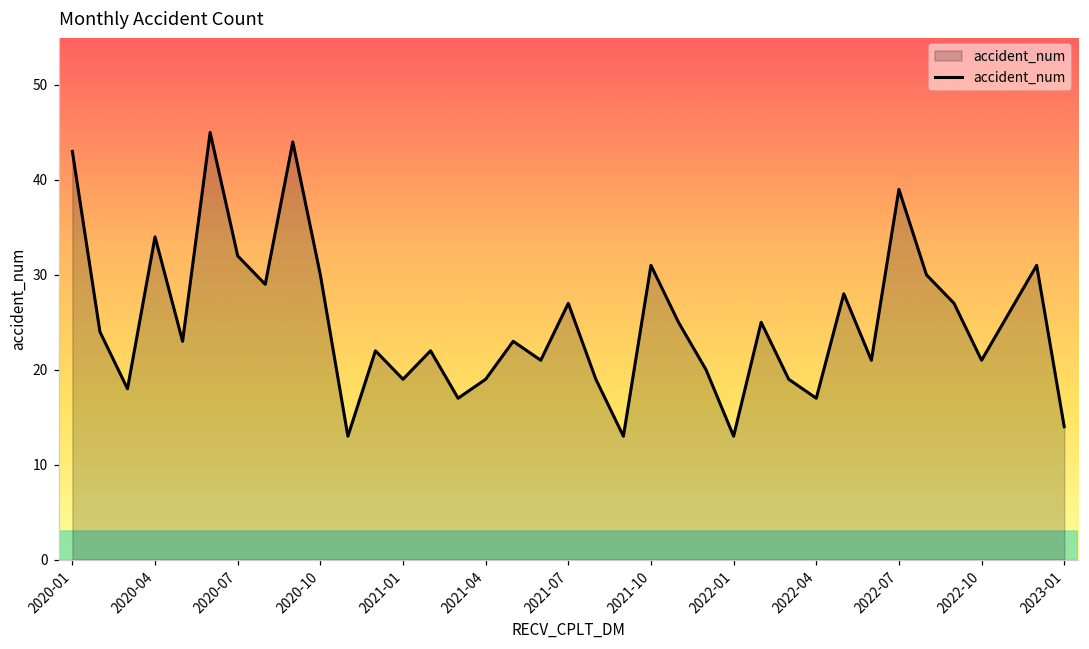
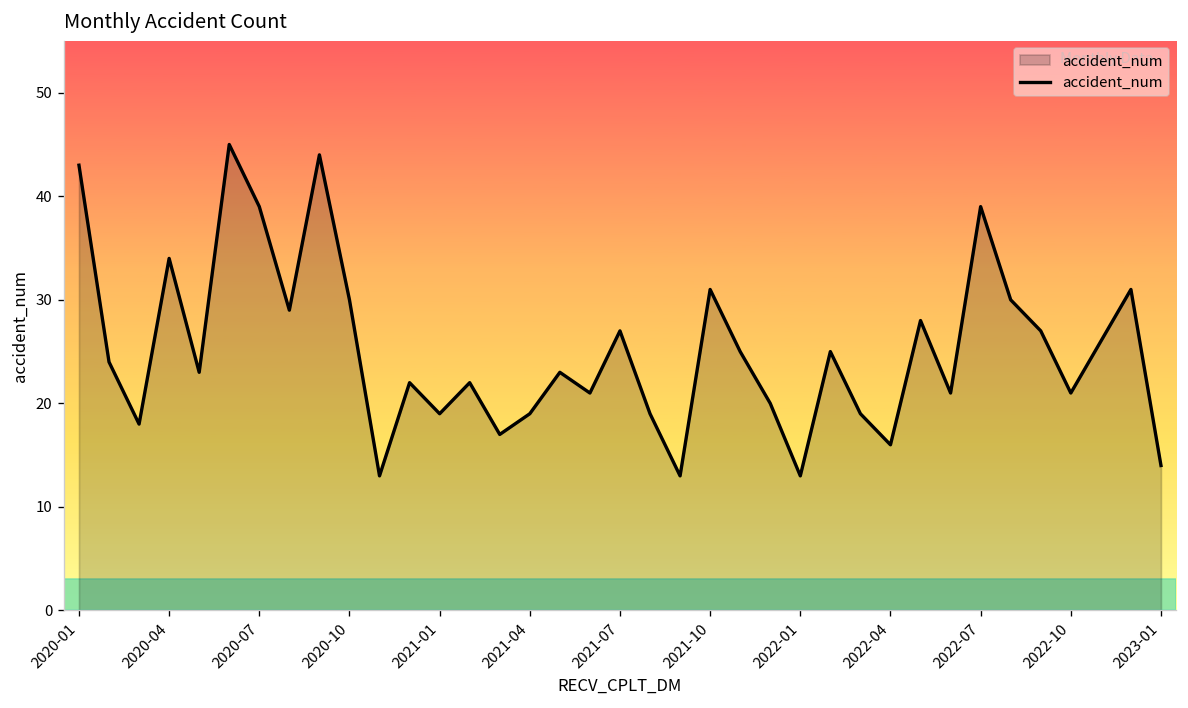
  {
    "2020-01": 43,
    "2020-04": 34,
-   "2020-07": 32,
+   "2020-07": 39,
    "2020-10": 30,
    "2021-01": 19,
    "2021-04": 19,
    "2021-07": 27,
    "2021-10": 31,
    "2022-01": 13,
-   "2022-04": 17,
+   "2022-04": 16,
    "2022-07": 39,
    "2022-10": 21,
    "2023-01": 14
  }
